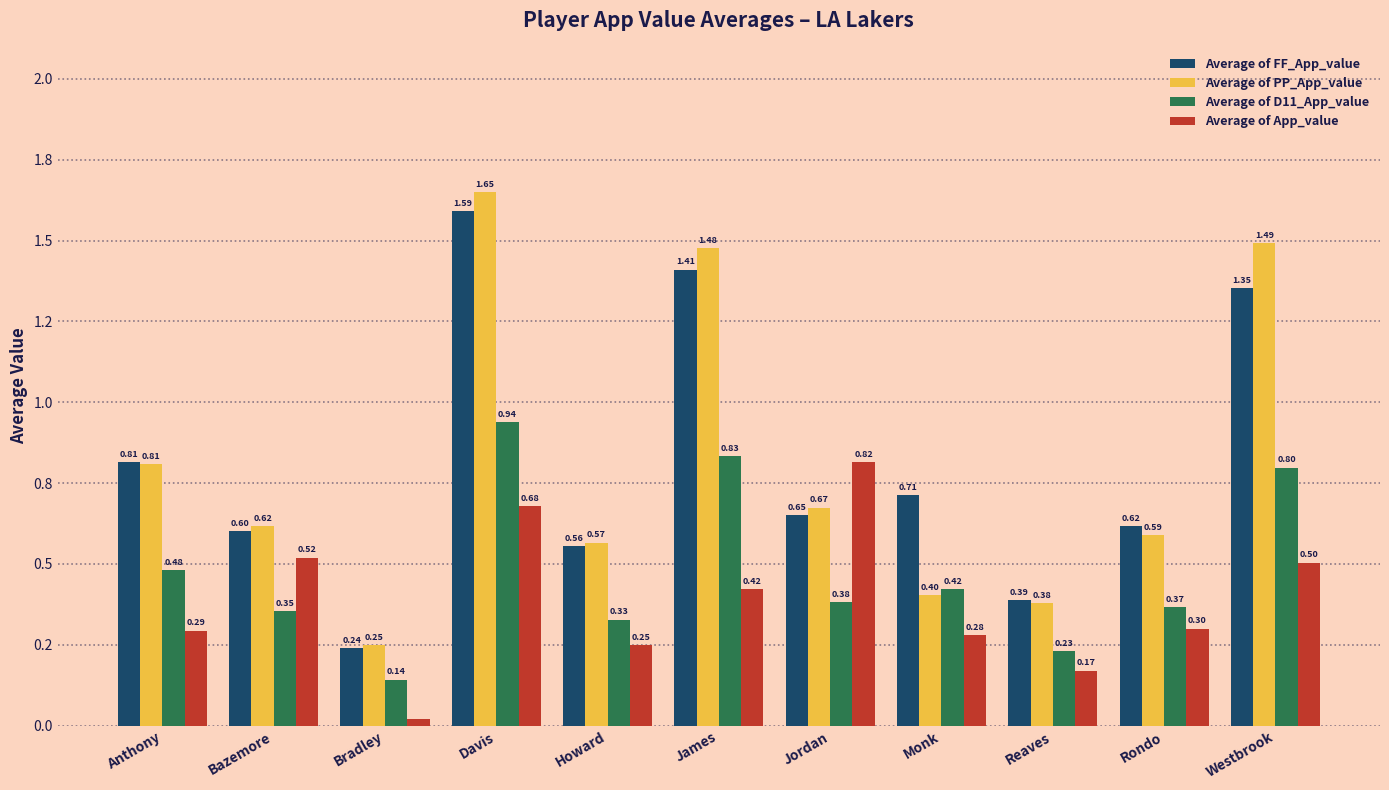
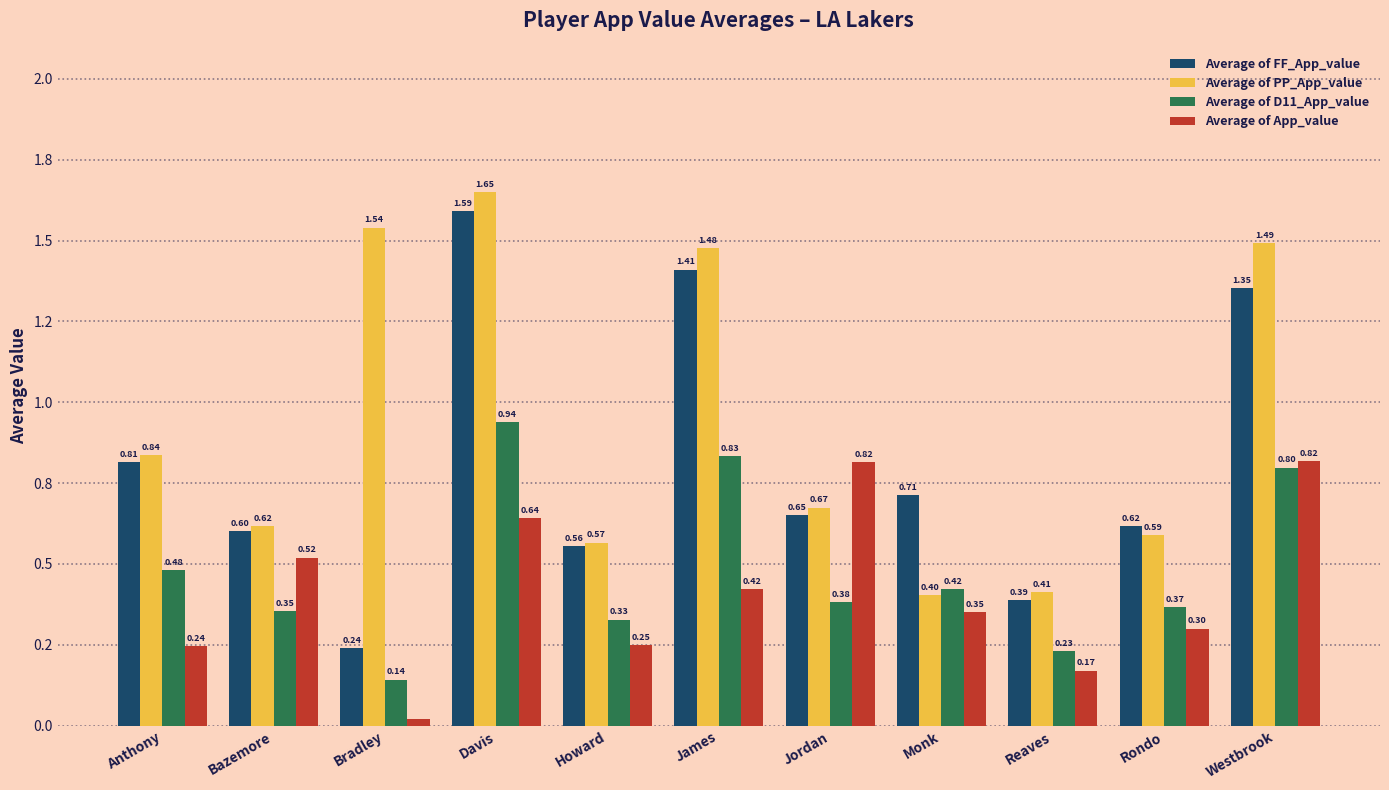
  {
    "Average of PP_App_value": {
-     "Anthony": 0.81,
+     "Anthony": 0.84,
      "Bazemore": 0.62,
-     "Bradley": 0.25,
+     "Bradley": 1.54,
      "Davis": 1.65,
      "Howard": 0.57,
      "James": 1.48,
      "Jordan": 0.67,
      "Monk": 0.40,
-     "Reaves": 0.38,
+     "Reaves": 0.41,
      "Rondo": 0.59,
      "Westbrook": 1.49
    },
    "Average of App_value": {
-     "Anthony": 0.29,
+     "Anthony": 0.24,
      "Bazemore": 0.52,
-     "Davis": 0.68,
+     "Davis": 0.64,
      "Howard": 0.25,
      "James": 0.42,
      "Jordan": 0.82,
-     "Monk": 0.28,
+     "Monk": 0.35,
      "Reaves": 0.17,
      "Rondo": 0.30,
-     "Westbrook": 0.50
+     "Westbrook": 0.82
    }
  }
